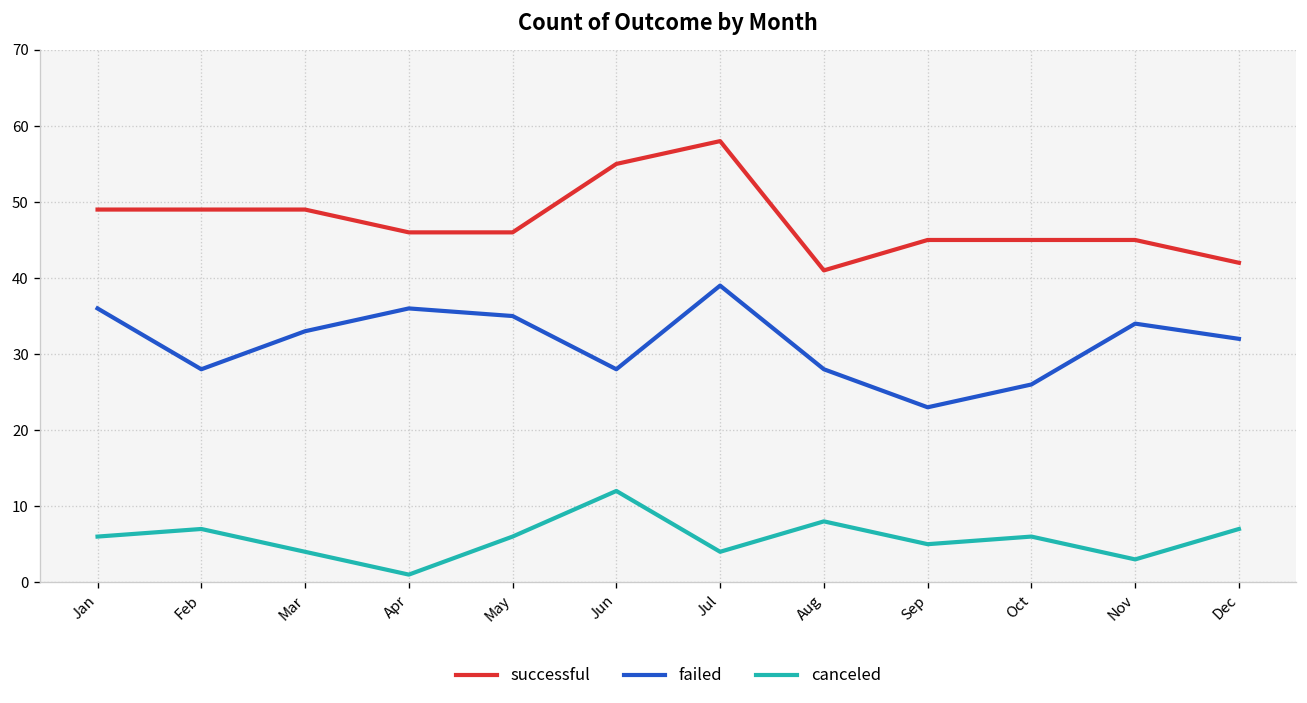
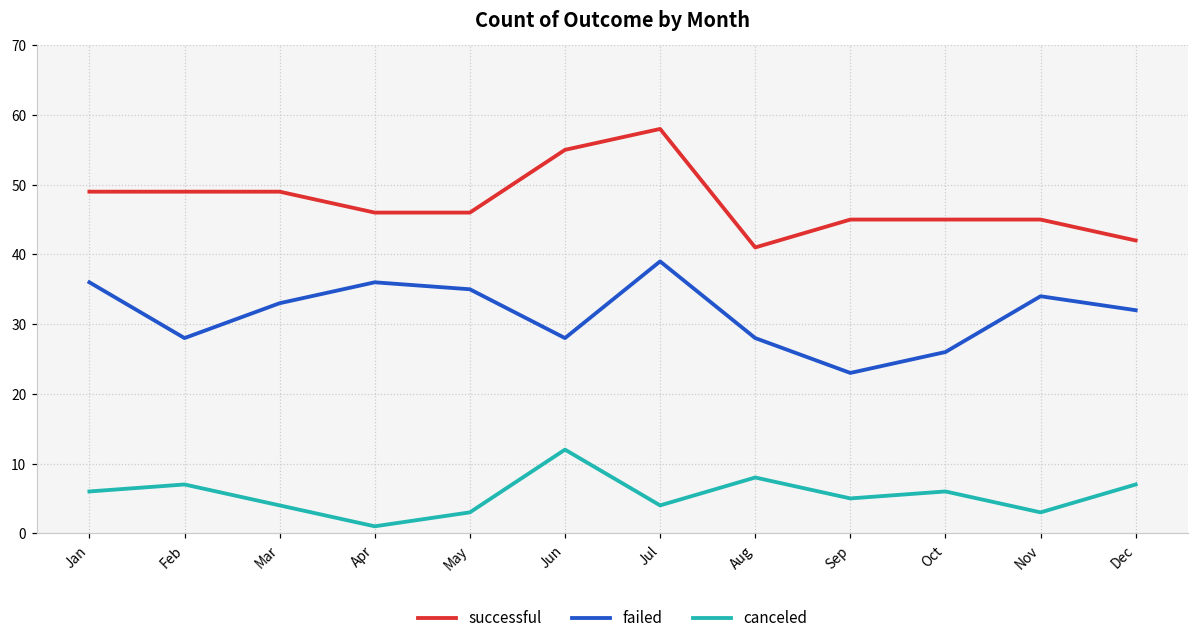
  {
    "successful": {
      "Jan": 49,
      "Feb": 49,
      "Mar": 49,
      "Apr": 46,
      "May": 46,
      "Jun": 55,
      "Jul": 58,
      "Aug": 41,
      "Sep": 45,
      "Oct": 45,
      "Nov": 45,
      "Dec": 42
    },
    "failed": {
      "Jan": 36,
      "Feb": 28,
      "Mar": 33,
      "Apr": 36,
      "May": 35,
      "Jun": 28,
      "Jul": 39,
      "Aug": 28,
      "Sep": 23,
      "Oct": 26,
      "Nov": 34,
      "Dec": 32
    },
    "canceled": {
      "Jan": 6,
      "Feb": 7,
      "Mar": 4,
      "Apr": 1,
-     "May": 6,
+     "May": 3,
      "Jun": 12,
      "Jul": 4,
      "Aug": 8,
      "Sep": 5,
      "Oct": 6,
      "Nov": 3,
      "Dec": 7
    }
  }
